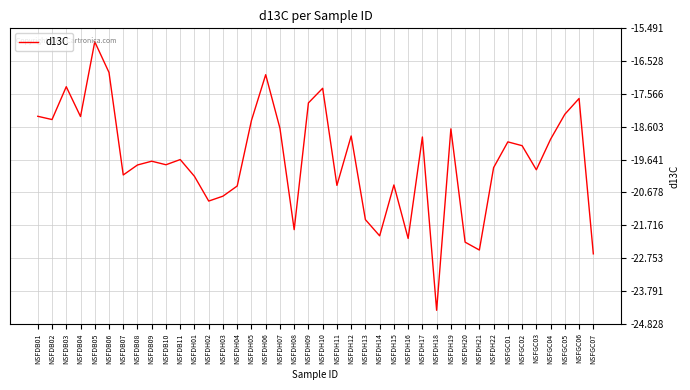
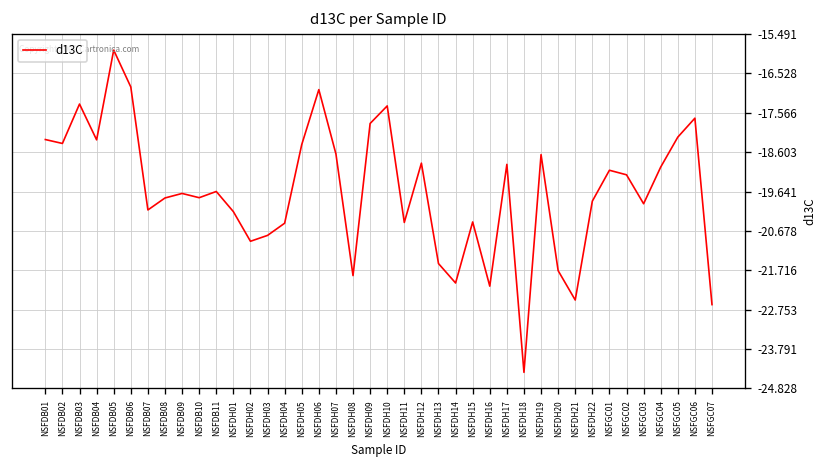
  {
    "NSFDB01": -18.3,
    "NSFDB02": -18.4,
    "NSFDB03": -17.3,
    "NSFDB04": -18.3,
    "NSFDB06": -16.9,
    "NSFDB07": -20.1,
    "NSFDB08": -19.8,
    "NSFDB09": -19.7,
    "NSFDB10": -19.8,
    "NSFDB11": -19.6,
    "NSFDH01": -20.2,
    "NSFDH02": -21.0,
    "NSFDH03": -20.8,
    "NSFDH04": -20.5,
    "NSFDH05": -18.4,
    "NSFDH06": -17.0,
    "NSFDH07": -18.7,
    "NSFDH08": -21.9,
    "NSFDH09": -17.8,
    "NSFDH10": -17.4,
    "NSFDH11": -20.5,
    "NSFDH12": -18.9,
    "NSFDH13": -21.5,
    "NSFDH14": -22.1,
    "NSFDH15": -20.4,
    "NSFDH16": -22.1,
    "NSFDH17": -18.9,
    "NSFDH18": -24.4,
    "NSFDH19": -18.7,
-   "NSFDH20": -22.3,
+   "NSFDH20": -21.7,
    "NSFDH21": -22.5,
    "NSFDH22": -19.9,
    "NSFGC01": -19.1,
    "NSFGC02": -19.2,
    "NSFGC03": -20.0,
    "NSFGC04": -19.0,
    "NSFGC05": -18.2,
    "NSFGC06": -17.7,
    "NSFGC07": -22.6
  }
